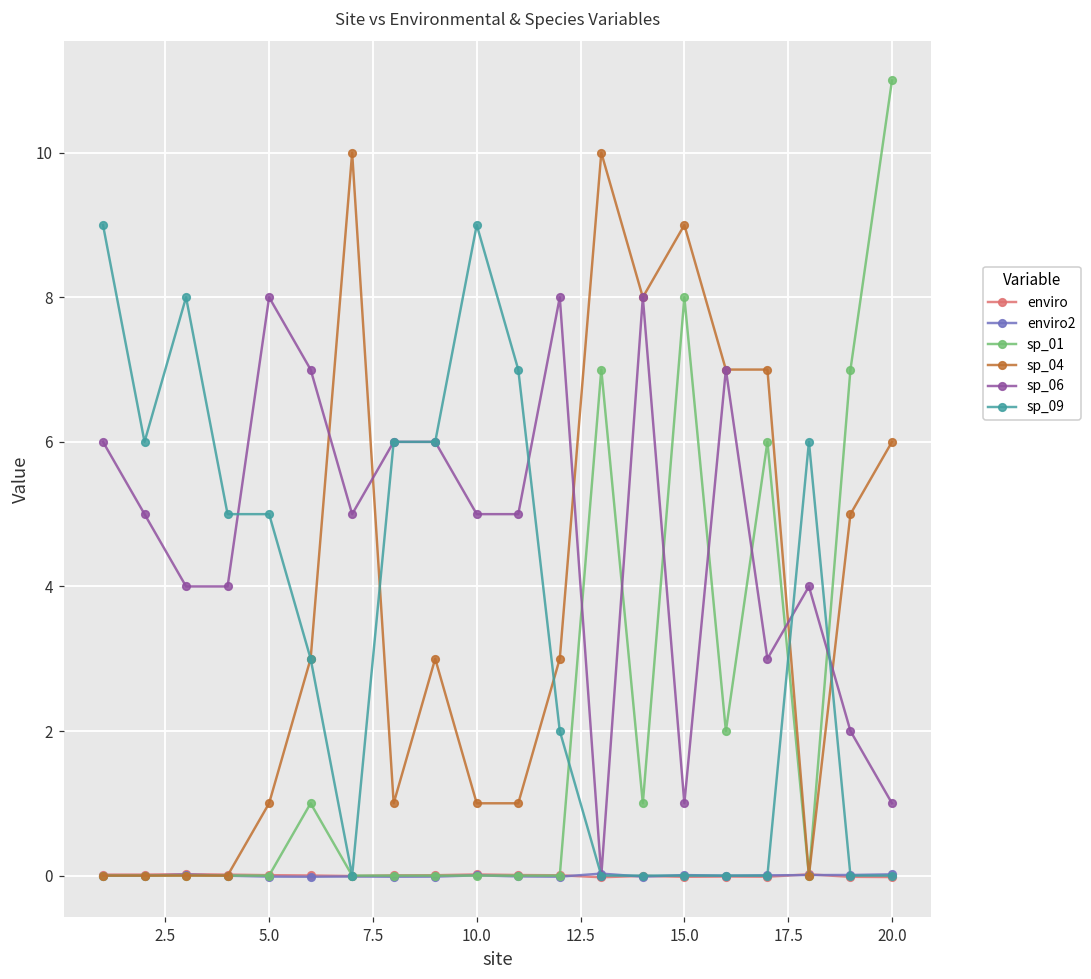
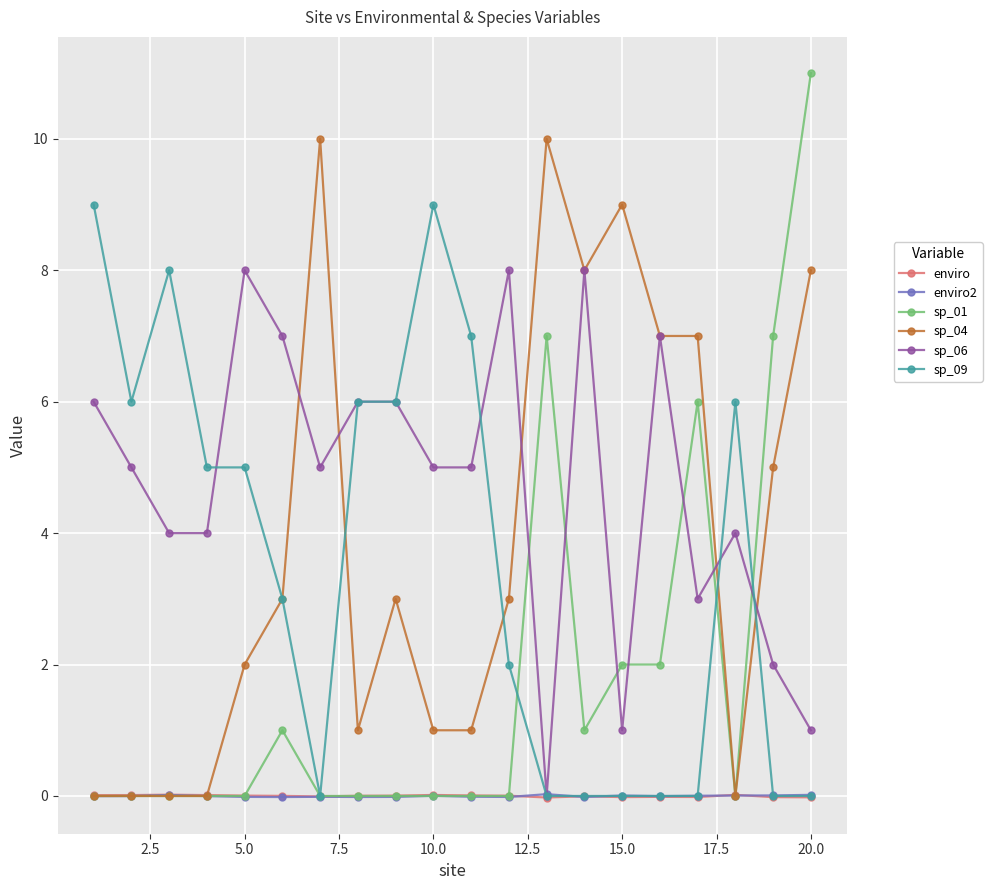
  {
    "sp_01": {
-     "15.0": 8,
+     "15.0": 2,
      "20.0": 11
    },
    "sp_04": {
-     "5.0": 1,
+     "5.0": 2,
      "10.0": 1,
      "15.0": 9,
-     "20.0": 6
+     "20.0": 8
    },
    "sp_09": {
      "5.0": 5,
      "10.0": 9
    }
  }
